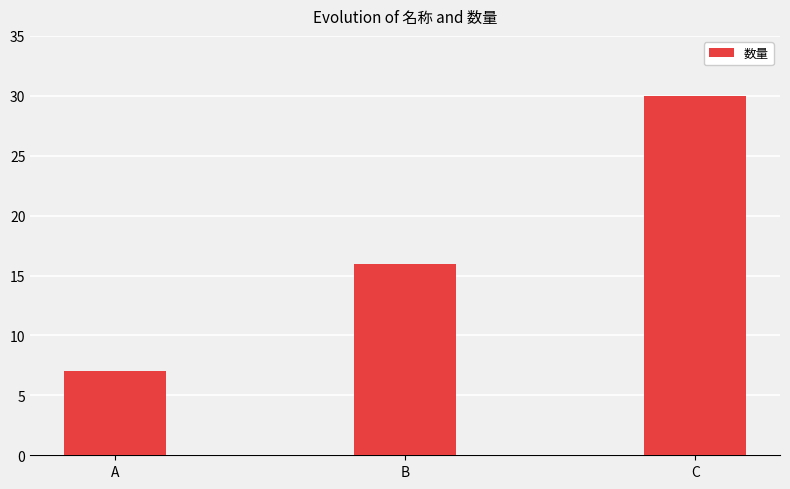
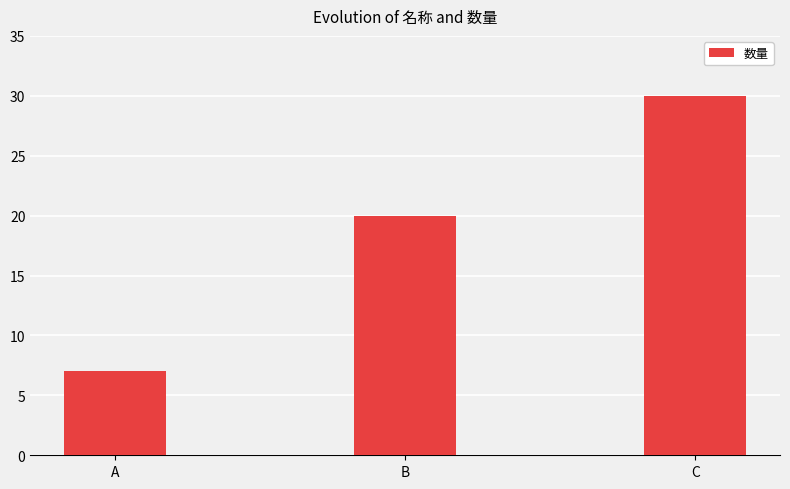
  {
    "A": 7,
-   "B": 16,
+   "B": 20,
    "C": 30
  }
